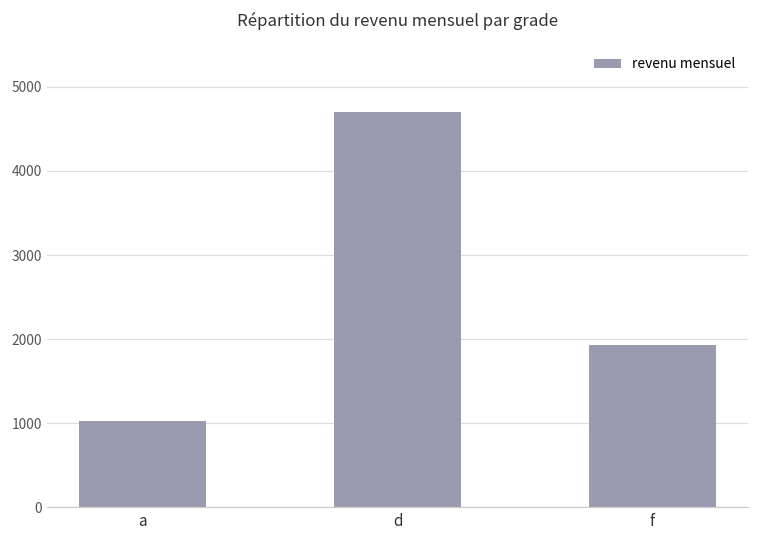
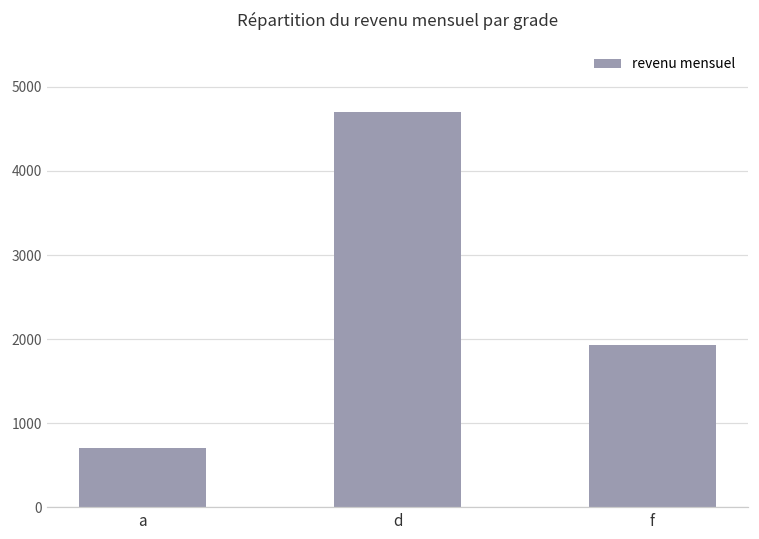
  {
-   "a": 1000,
+   "a": 700,
    "d": 4700,
    "f": 1900
  }
